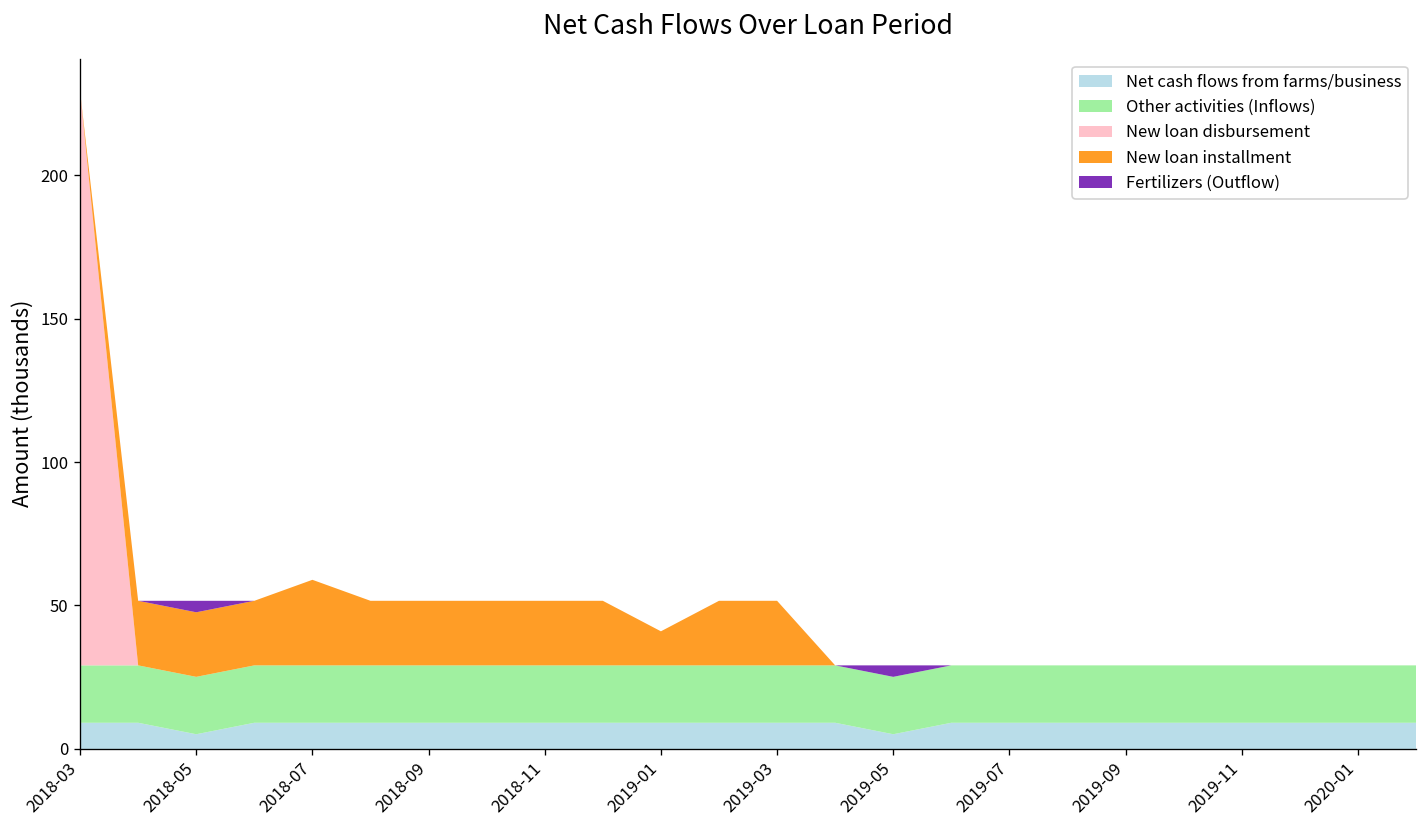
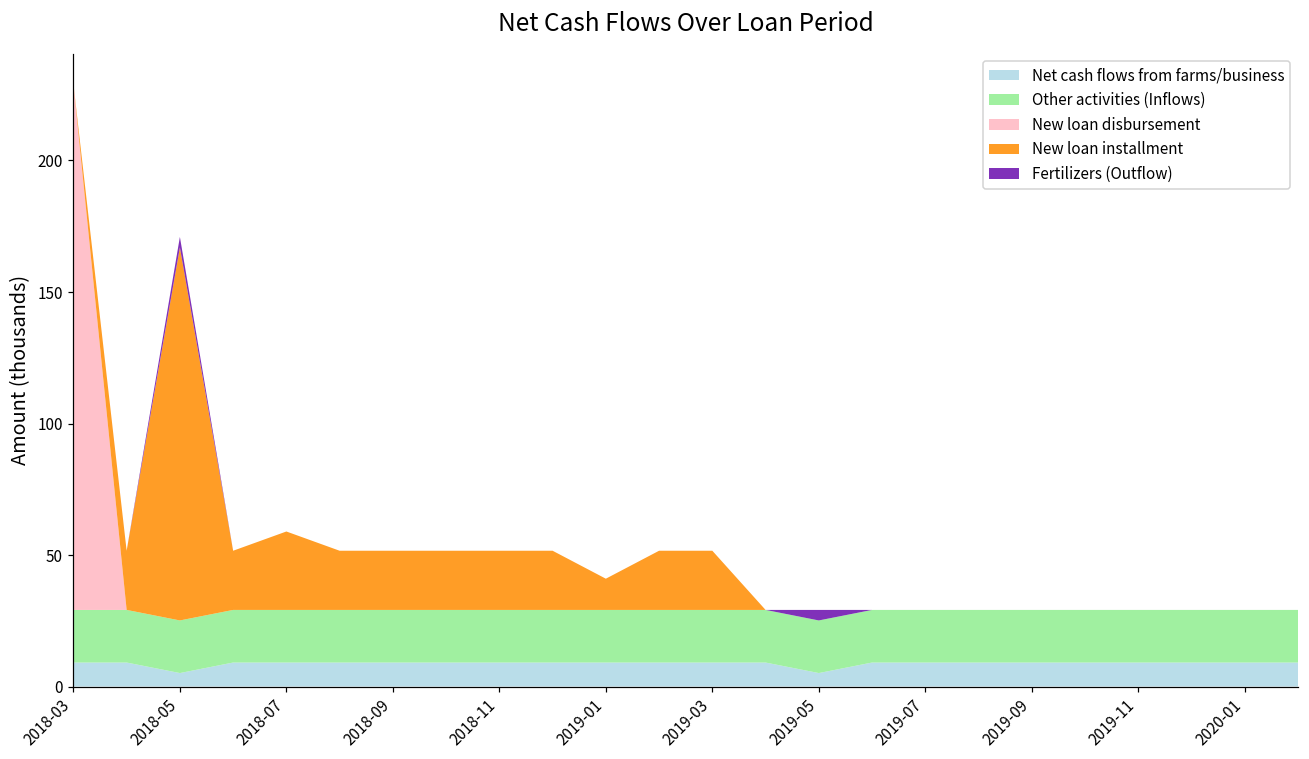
  {
    "Net cash flows from farms/business": {
      "2018-03": 9,
      "2018-05": 5,
      "2018-07": 9,
      "2018-09": 9,
      "2018-11": 9,
      "2019-01": 9,
      "2019-03": 9,
      "2019-05": 5,
      "2019-07": 9,
      "2019-09": 9,
      "2019-11": 9,
      "2020-01": 9
    },
    "Other activities (Inflows)": {
      "2018-03": 20
    },
    "New loan installment": {
-     "2018-05": 23
+     "2018-05": 142
    },
    "Fertilizers (Outflow)": {
      "2018-05": 4,
      "2019-05": 4
    }
  }
